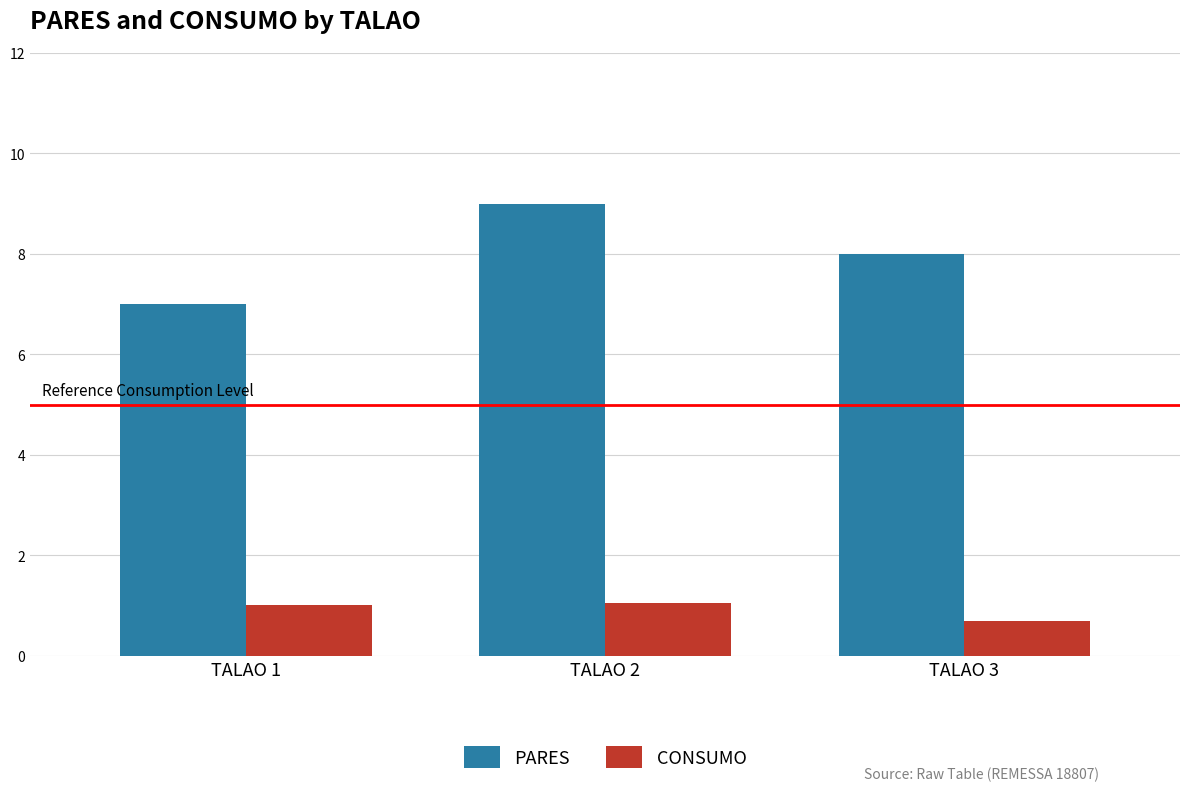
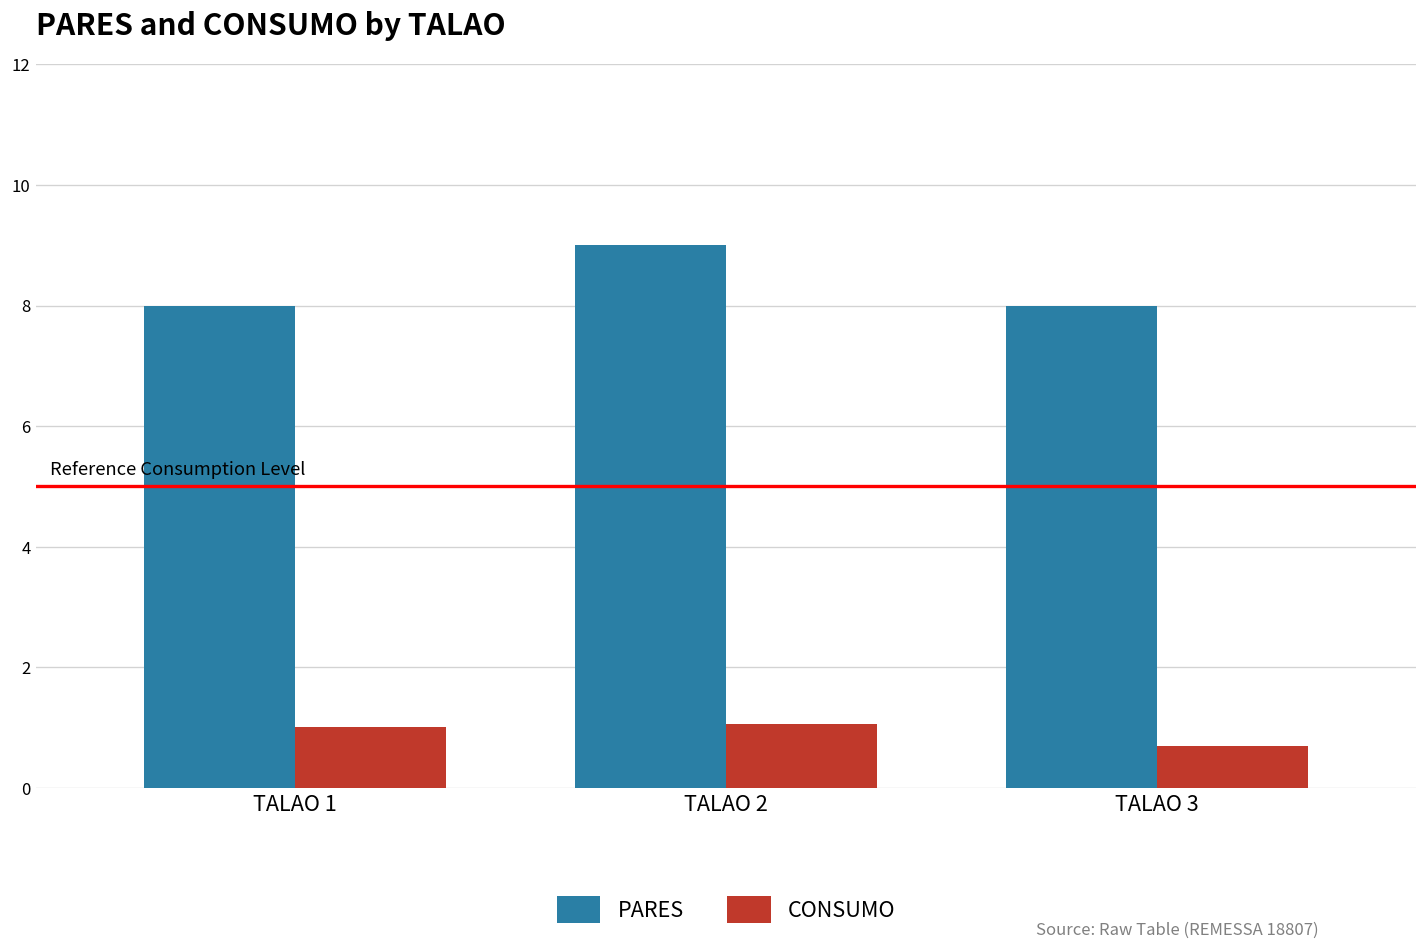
  {
    "PARES": {
-     "TALAO 1": 7,
+     "TALAO 1": 8,
      "TALAO 2": 9,
      "TALAO 3": 8
    },
    "CONSUMO": {
      "TALAO 1": 1,
      "TALAO 2": 1.1,
      "TALAO 3": 0.7
    }
  }
